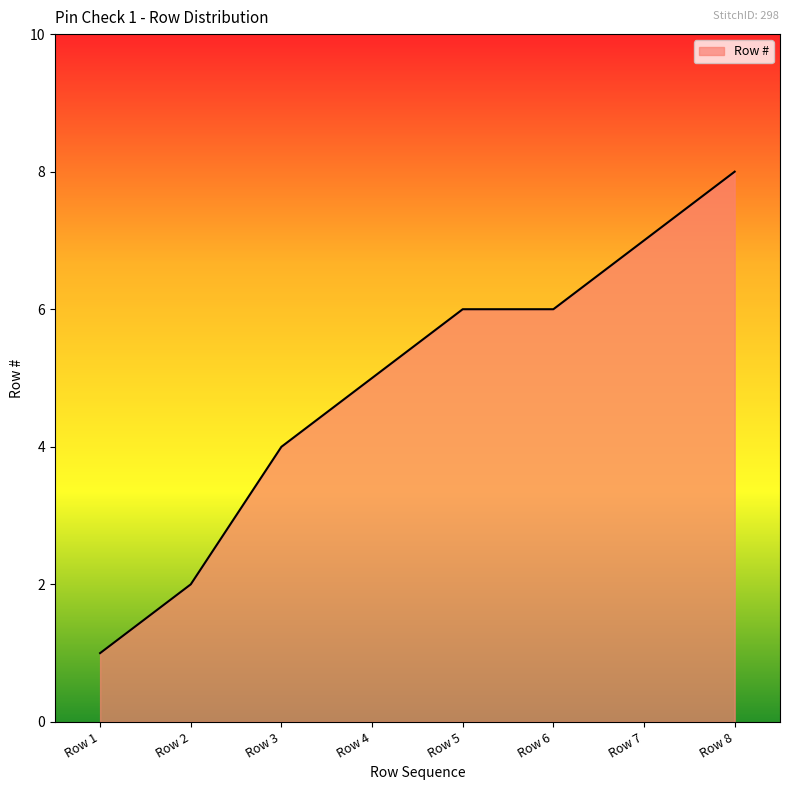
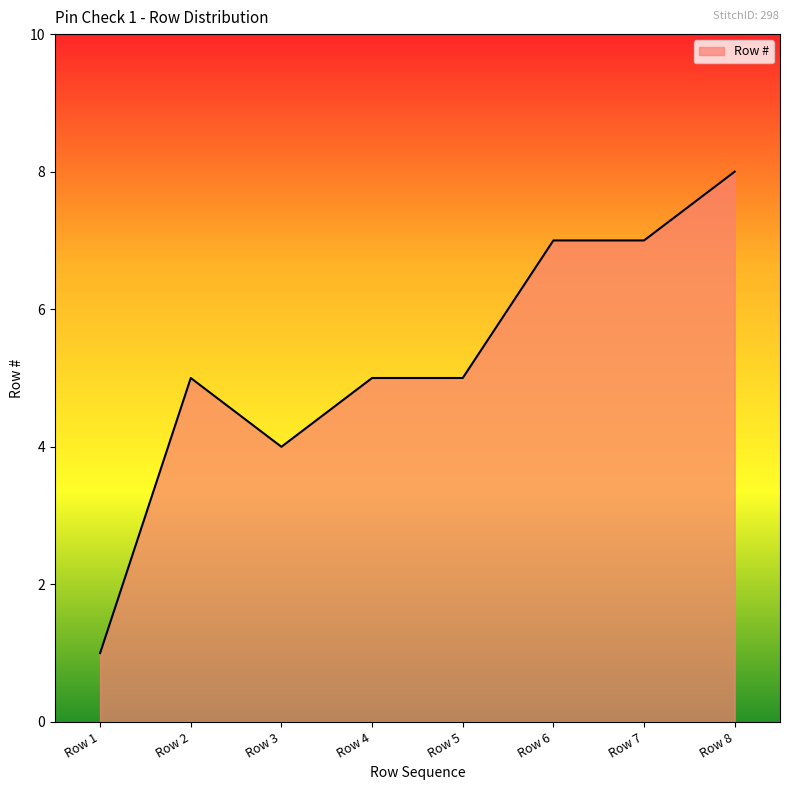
  {
    "Row 1": 1,
-   "Row 2": 2,
+   "Row 2": 5,
    "Row 3": 4,
    "Row 4": 5,
-   "Row 5": 6,
-   "Row 6": 6,
+   "Row 5": 5,
+   "Row 6": 7,
    "Row 7": 7,
    "Row 8": 8
  }
